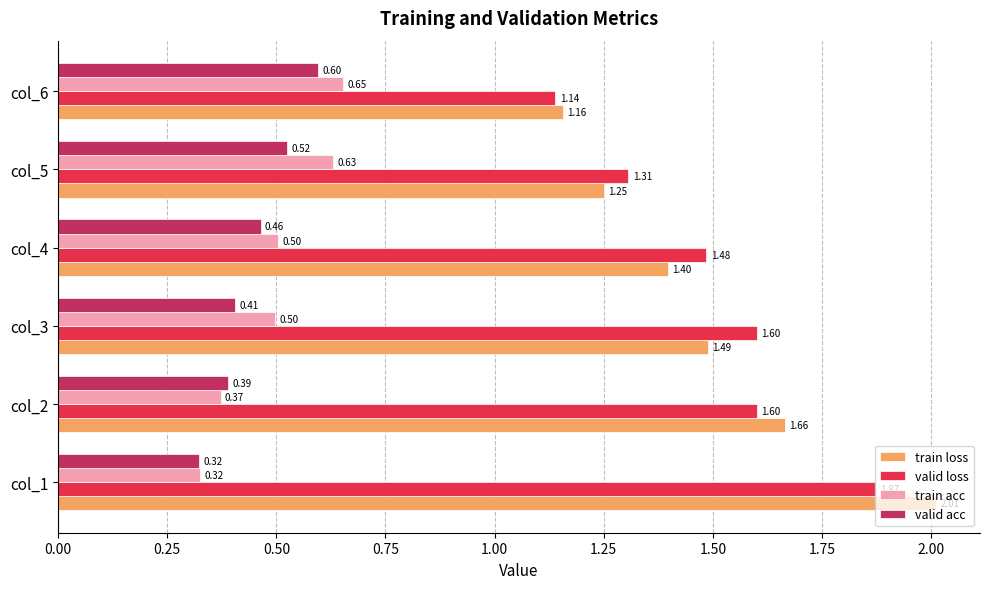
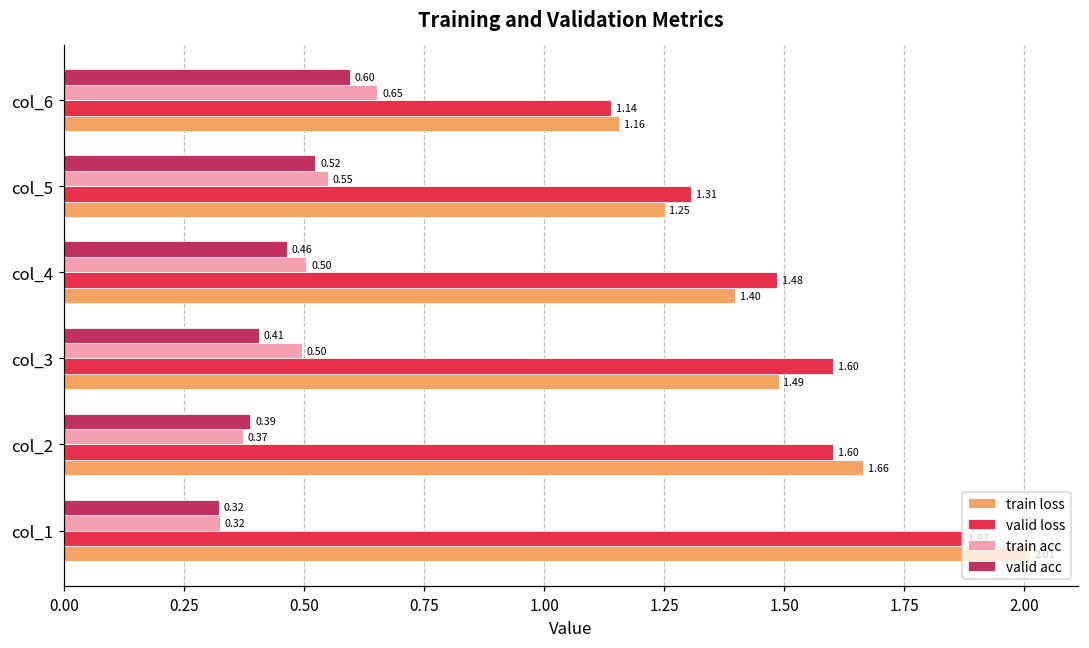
  {
    "train loss": {
      "col_6": 1.16,
      "col_5": 1.25,
      "col_4": 1.40,
      "col_3": 1.49,
      "col_2": 1.66
    },
    "train acc": {
      "col_6": 0.65,
-     "col_5": 0.63,
+     "col_5": 0.55,
      "col_4": 0.50,
      "col_3": 0.50,
      "col_2": 0.37,
      "col_1": 0.32
    }
  }
